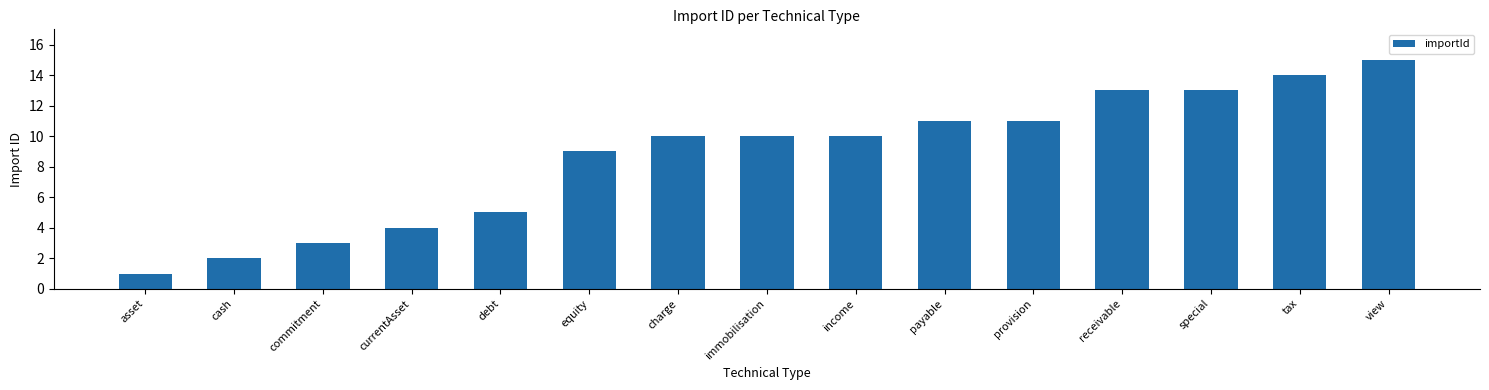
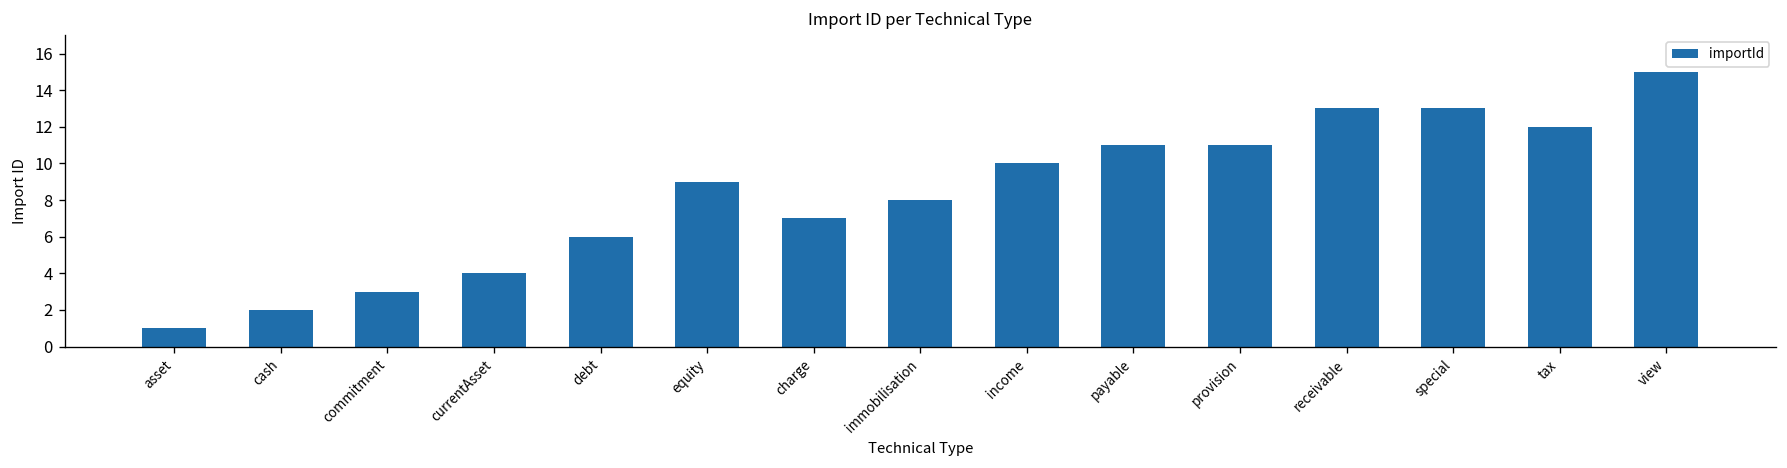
  {
    "asset": 1,
    "cash": 2,
    "commitment": 3,
    "currentAsset": 4,
-   "debt": 5,
+   "debt": 6,
    "equity": 9,
-   "charge": 10,
-   "immobilisation": 10,
+   "charge": 7,
+   "immobilisation": 8,
    "income": 10,
    "payable": 11,
    "provision": 11,
    "receivable": 13,
    "special": 13,
-   "tax": 14,
+   "tax": 12,
    "view": 15
  }
